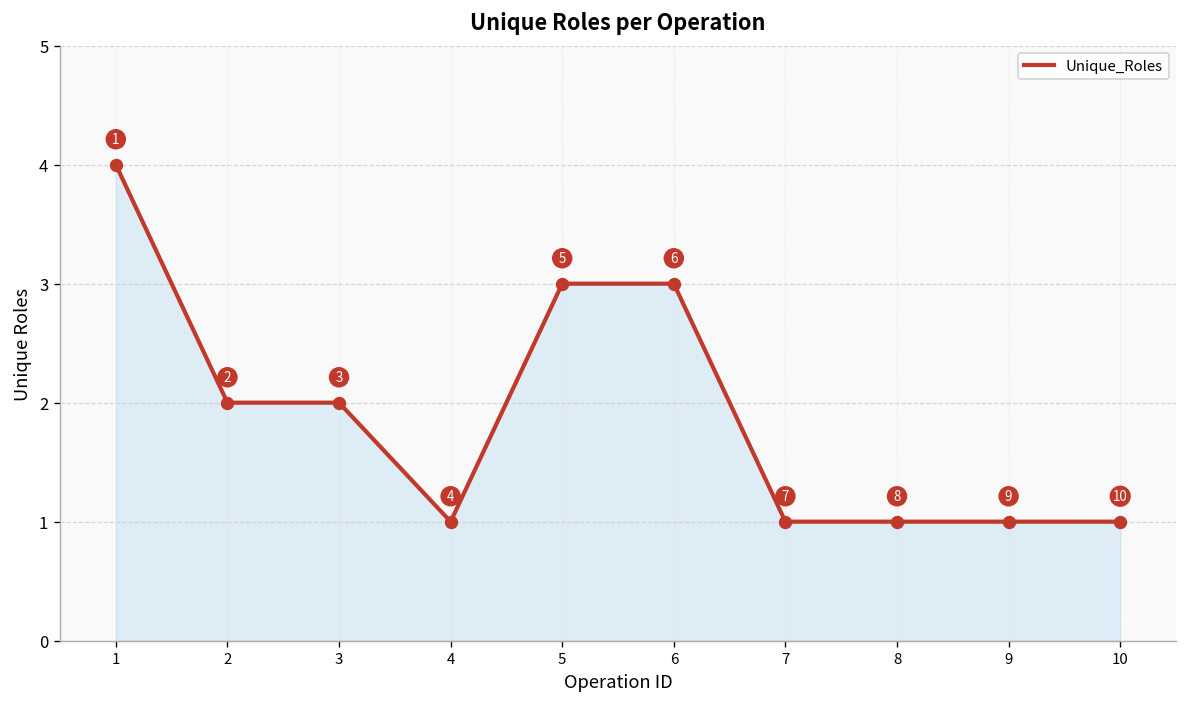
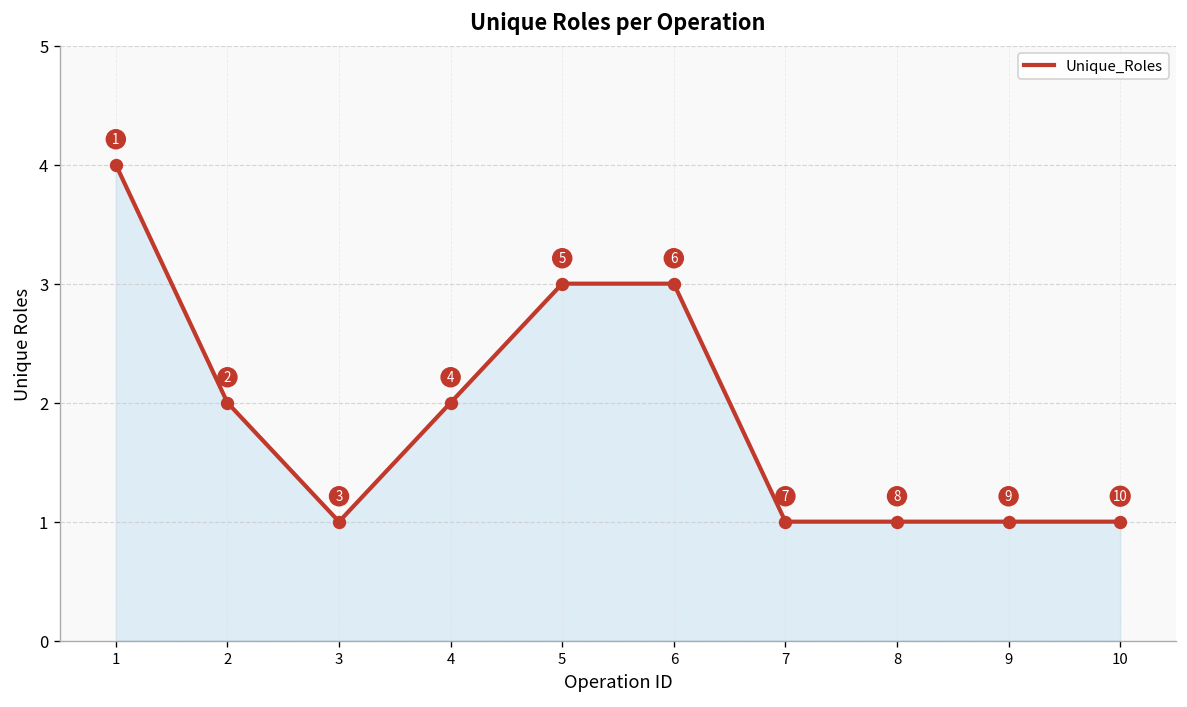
  {
-   "3": 2,
-   "4": 1
+   "3": 1,
+   "4": 2
  }
